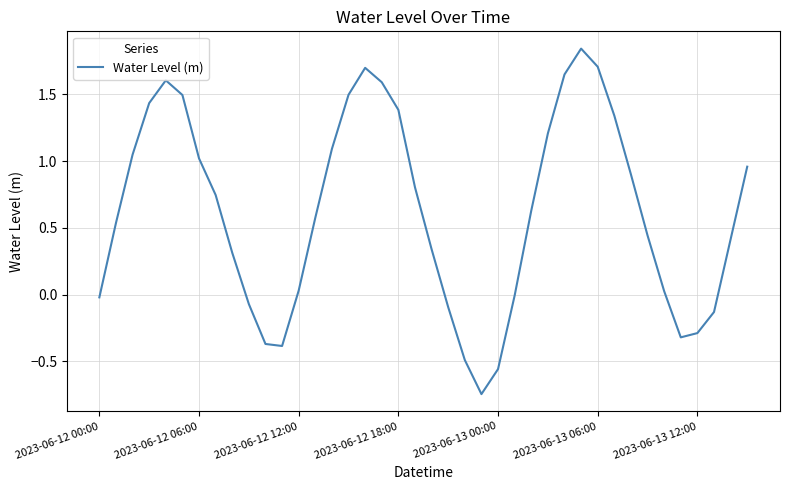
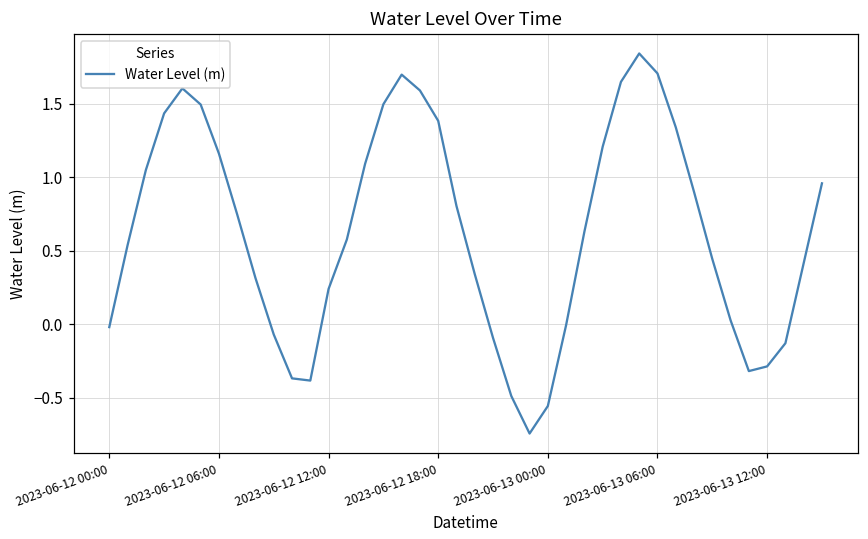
  {
    "2023-06-12 00:00": -0.02,
-   "2023-06-12 06:00": 1.02,
-   "2023-06-12 12:00": 0.03,
+   "2023-06-12 06:00": 1.16,
+   "2023-06-12 12:00": 0.24,
    "2023-06-12 18:00": 1.38,
    "2023-06-13 00:00": -0.56,
    "2023-06-13 06:00": 1.71,
    "2023-06-13 12:00": -0.29
  }
